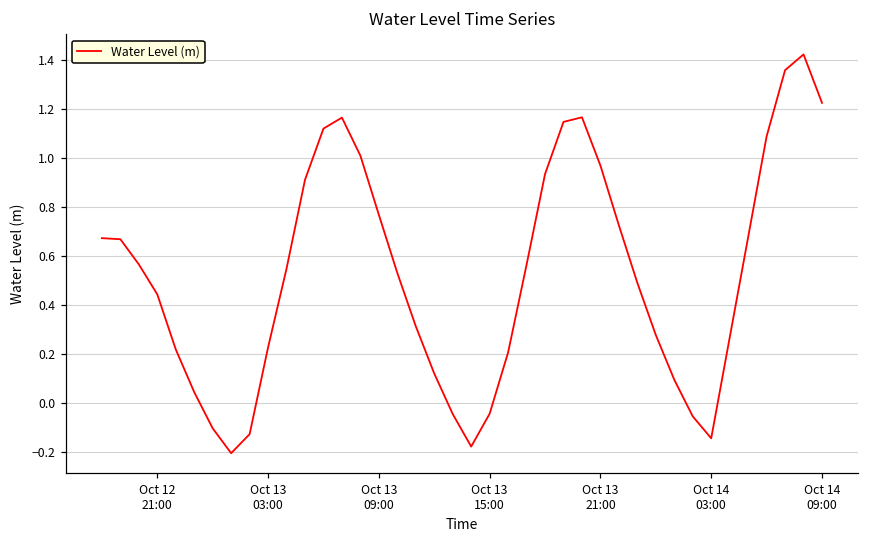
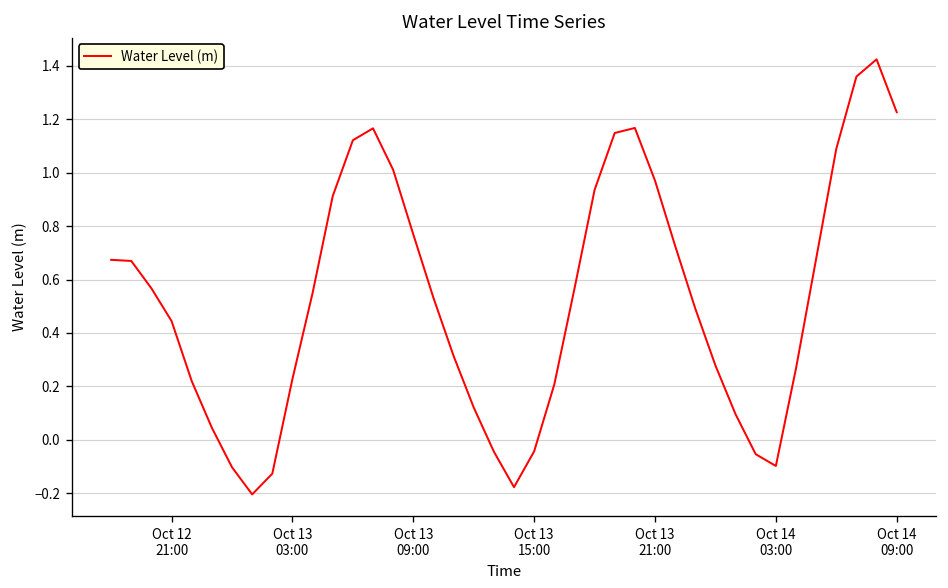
  {
    "Oct 12 21:00": 0.44,
    "Oct 13 03:00": 0.23,
    "Oct 13 09:00": 0.77,
    "Oct 13 15:00": -0.04,
    "Oct 13 21:00": 0.97,
-   "Oct 14 03:00": -0.14,
+   "Oct 14 03:00": -0.10,
    "Oct 14 09:00": 1.23
  }
